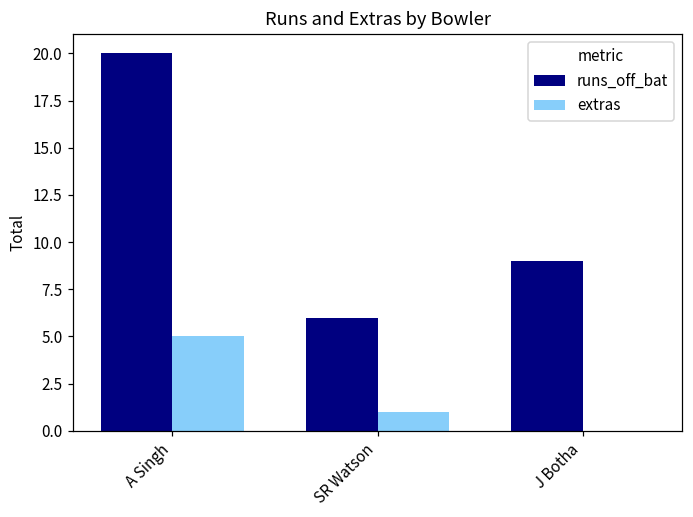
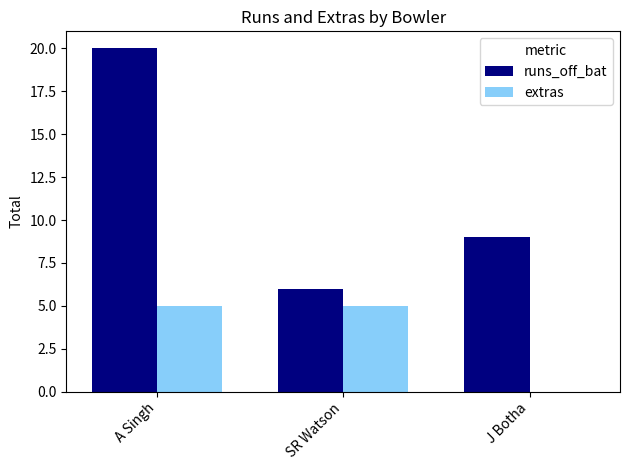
  {
    "runs_off_bat": {
      "A Singh": 20,
      "SR Watson": 6,
      "J Botha": 9
    },
    "extras": {
      "A Singh": 5,
-     "SR Watson": 1,
+     "SR Watson": 5,
      "J Botha": 0
    }
  }
